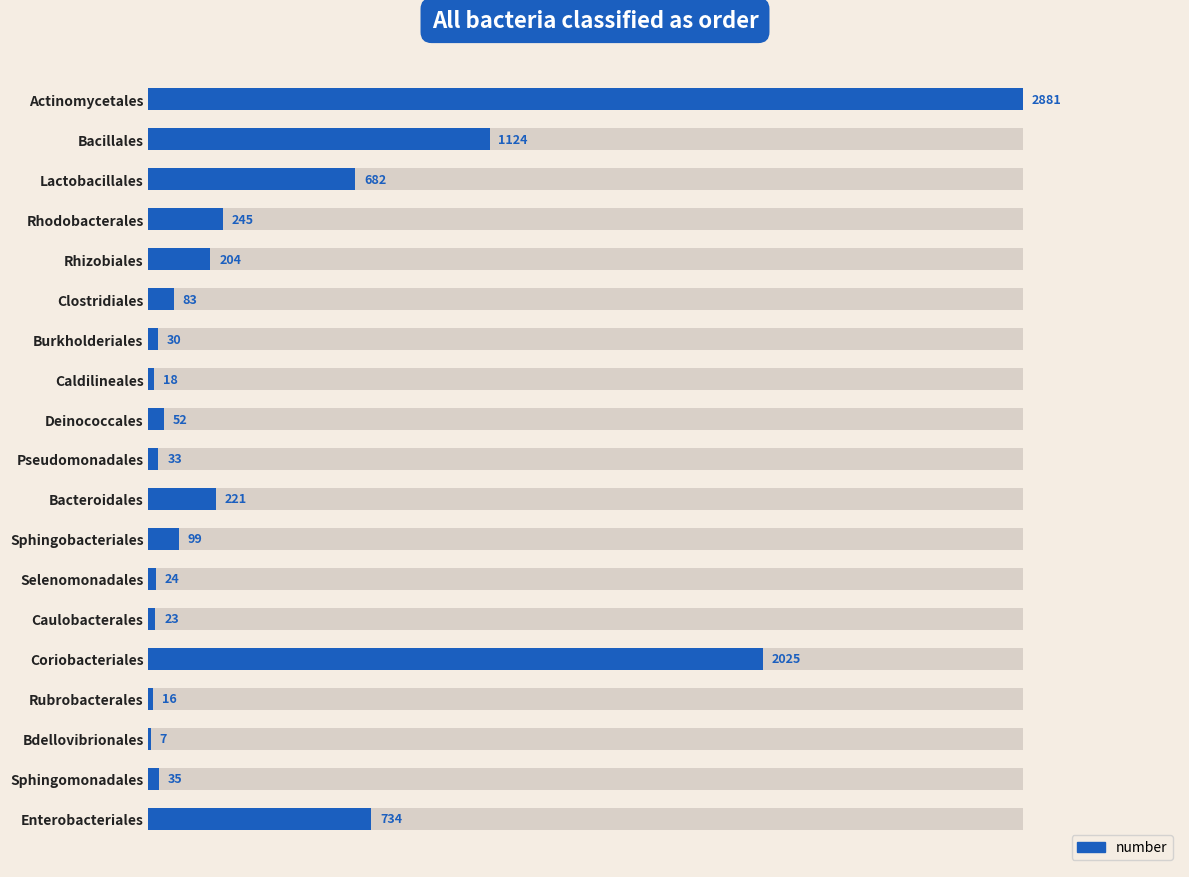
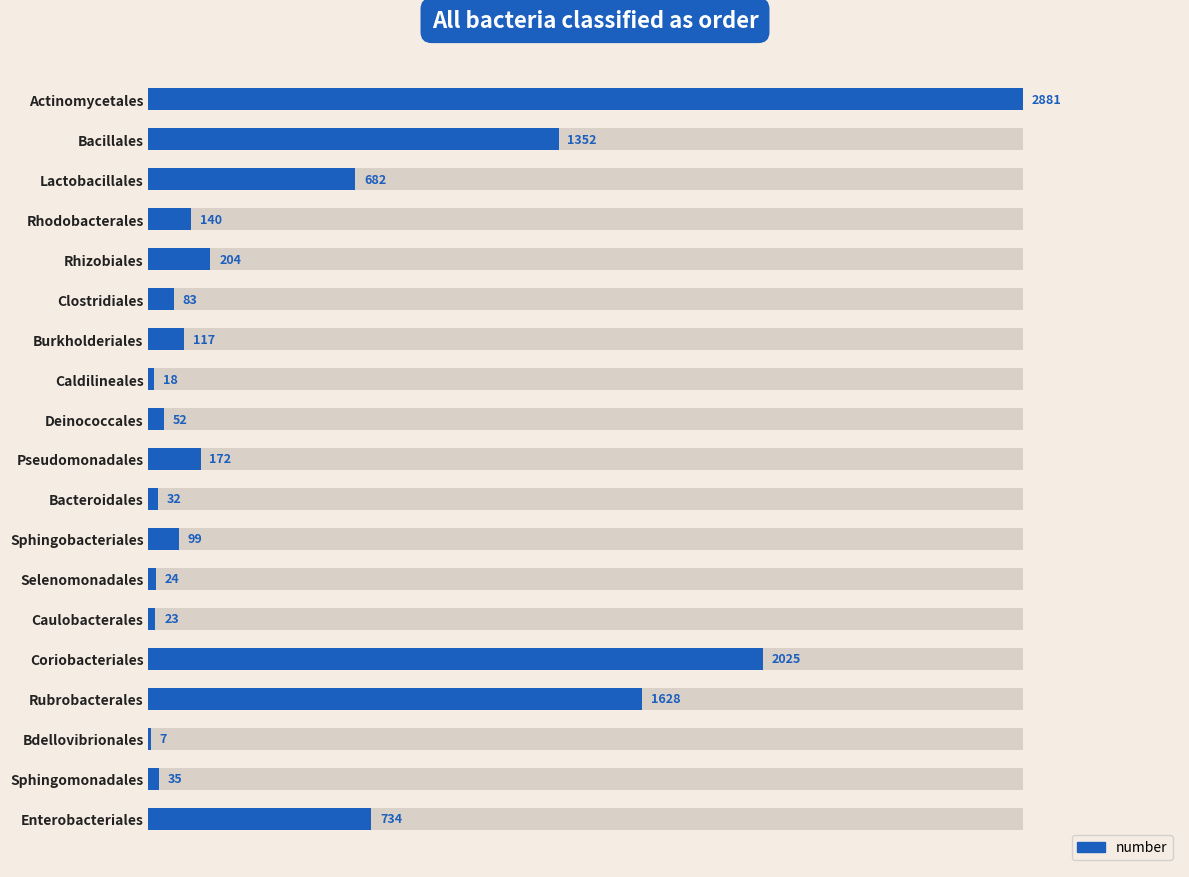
  {
    "number": {
      "Actinomycetales": 2881,
-     "Bacillales": 1124,
-     "Rhodobacterales": 245,
-     "Burkholderiales": 30,
-     "Pseudomonadales": 33,
-     "Bacteroidales": 221,
-     "Rubrobacterales": 16
+     "Bacillales": 1352,
+     "Rhodobacterales": 140,
+     "Burkholderiales": 117,
+     "Pseudomonadales": 172,
+     "Bacteroidales": 32,
+     "Rubrobacterales": 1628
    }
  }
